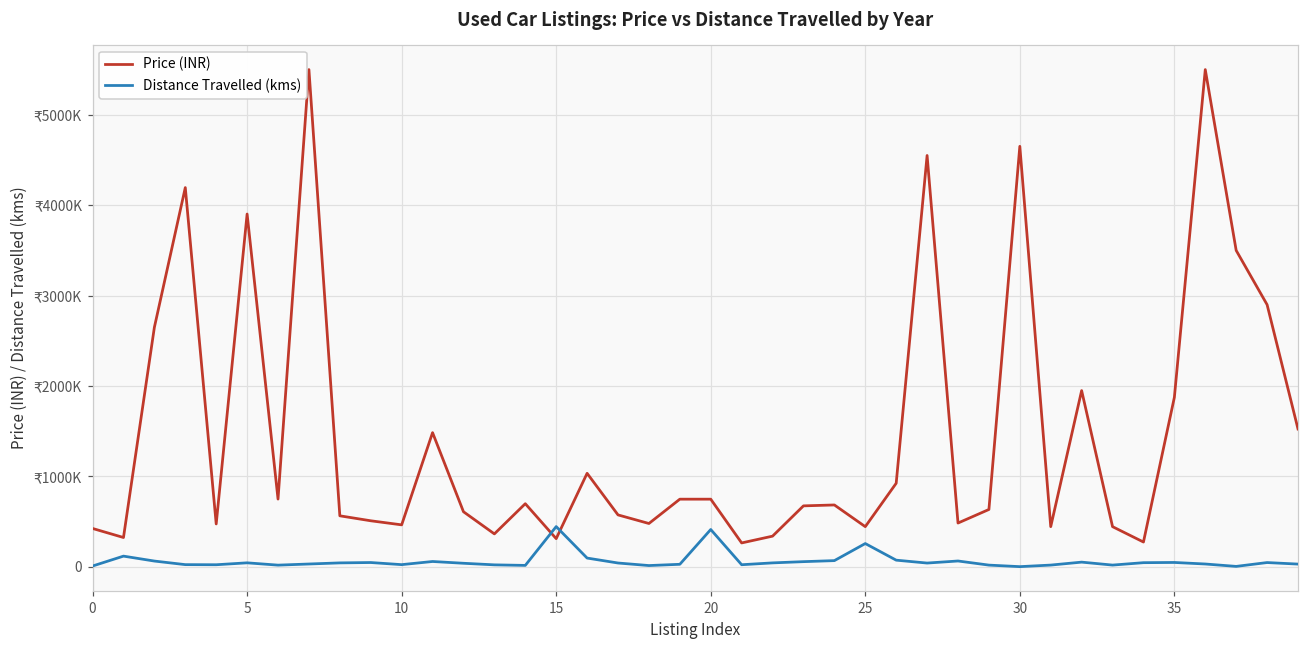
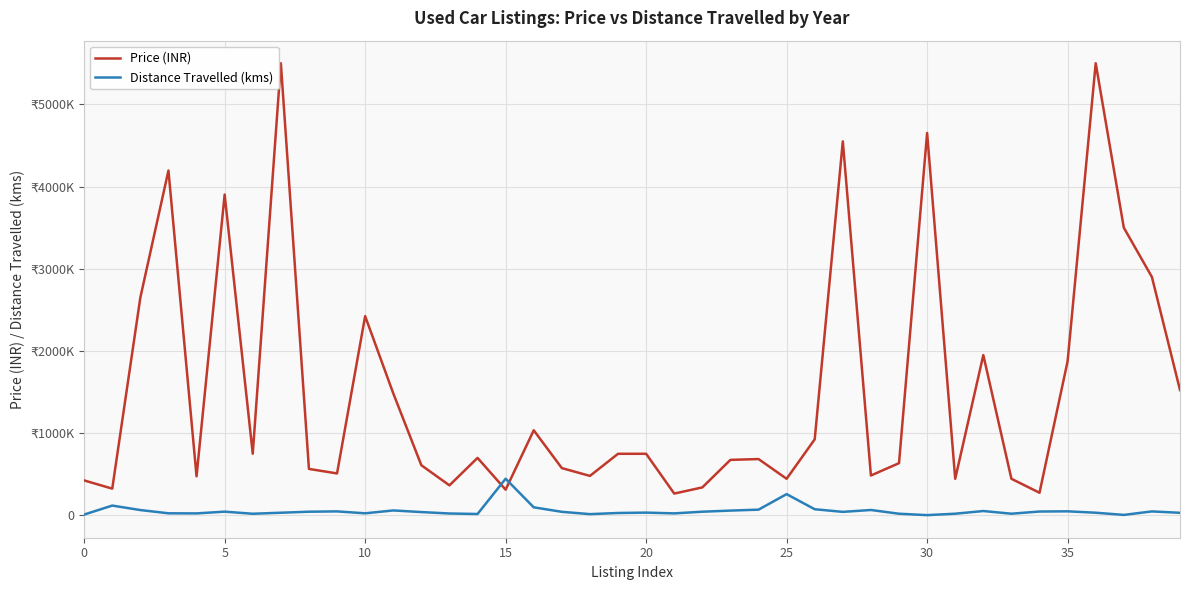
  {
    "Price (INR)": {
      "0": "₹400000",
      "5": "₹3900000",
-     "10": "₹500000",
+     "10": "₹2400000",
      "15": "₹300000",
      "20": "₹700000",
      "25": "₹400000",
      "30": "₹4700000",
      "35": "₹1900000"
    },
    "Distance Travelled (kms)": {
      "0": "₹0",
      "5": "₹0",
      "10": "₹0",
      "15": "₹400000",
-     "20": "₹400000",
+     "20": "₹0",
      "25": "₹300000",
      "30": "₹0",
      "35": "₹0"
    }
  }
